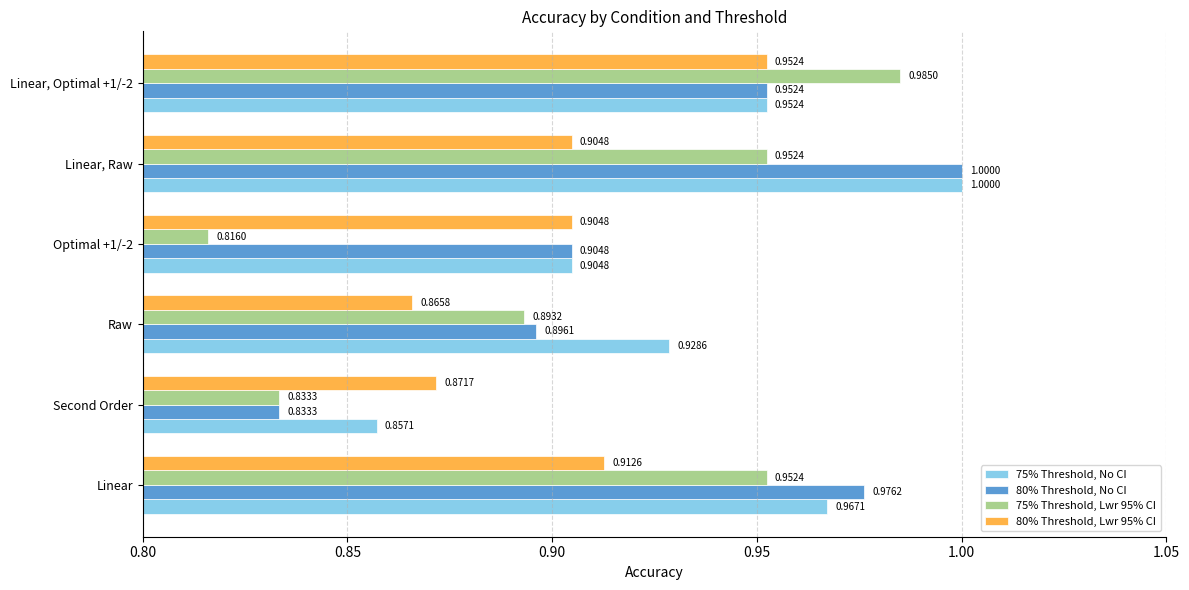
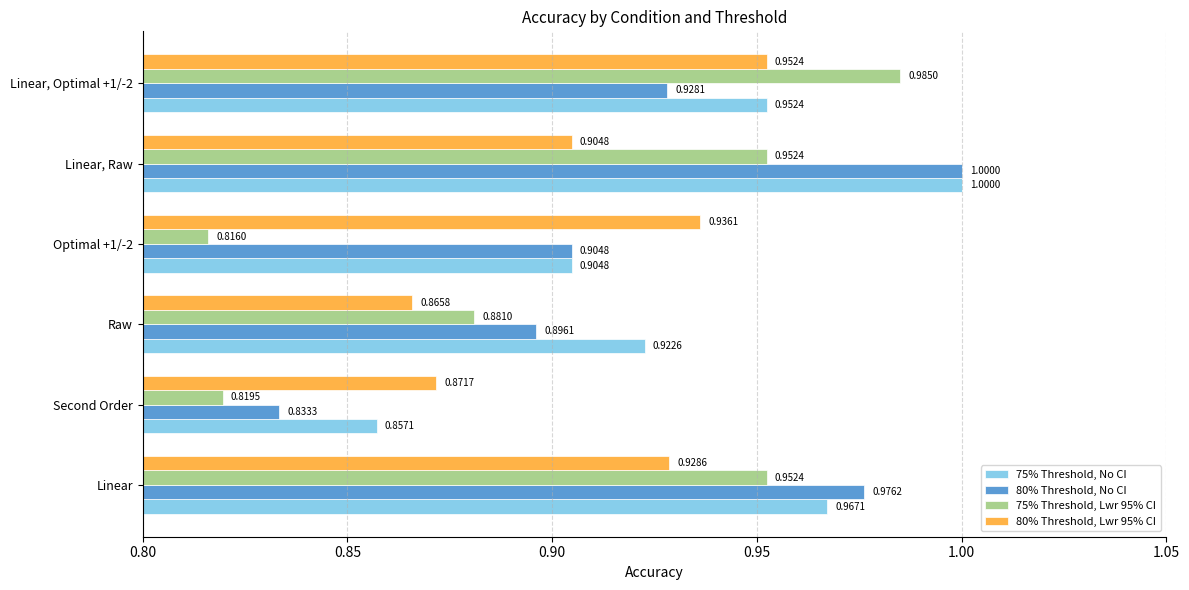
  {
    "75% Threshold, No CI": {
      "Linear, Optimal +1/-2": 0.9524,
      "Linear, Raw": 1.0000,
      "Optimal +1/-2": 0.9048,
-     "Raw": 0.9286,
+     "Raw": 0.9226,
      "Second Order": 0.8571,
      "Linear": 0.9671
    },
    "80% Threshold, No CI": {
-     "Linear, Optimal +1/-2": 0.9524,
+     "Linear, Optimal +1/-2": 0.9281,
      "Linear, Raw": 1.0000,
      "Optimal +1/-2": 0.9048,
      "Raw": 0.8961,
      "Second Order": 0.8333,
      "Linear": 0.9762
    },
    "75% Threshold, Lwr 95% CI": {
      "Linear, Optimal +1/-2": 0.9850,
      "Linear, Raw": 0.9524,
      "Optimal +1/-2": 0.8160,
-     "Raw": 0.8932,
-     "Second Order": 0.8333,
+     "Raw": 0.8810,
+     "Second Order": 0.8195,
      "Linear": 0.9524
    },
    "80% Threshold, Lwr 95% CI": {
      "Linear, Optimal +1/-2": 0.9524,
      "Linear, Raw": 0.9048,
-     "Optimal +1/-2": 0.9048,
+     "Optimal +1/-2": 0.9361,
      "Raw": 0.8658,
      "Second Order": 0.8717,
-     "Linear": 0.9126
+     "Linear": 0.9286
    }
  }
